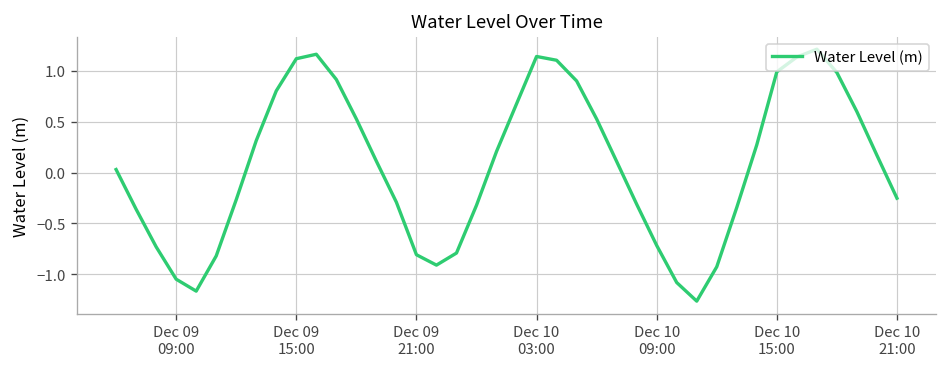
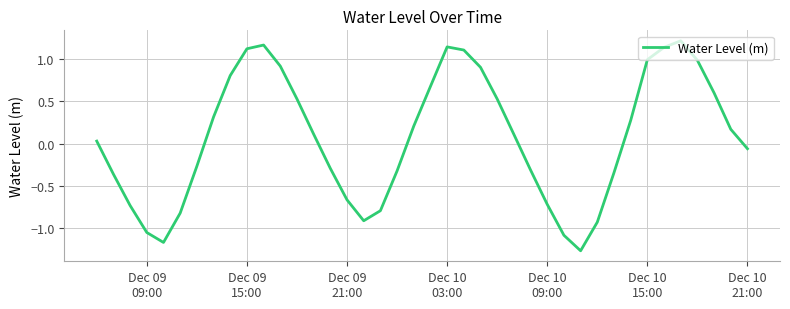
  {
    "Dec 09 09:00": -1.0,
    "Dec 09 15:00": 1.1,
-   "Dec 09 21:00": -0.8,
+   "Dec 09 21:00": -0.7,
    "Dec 10 03:00": 1.1,
    "Dec 10 09:00": -0.7,
    "Dec 10 15:00": 1.0,
-   "Dec 10 21:00": -0.3
+   "Dec 10 21:00": -0.1
  }
